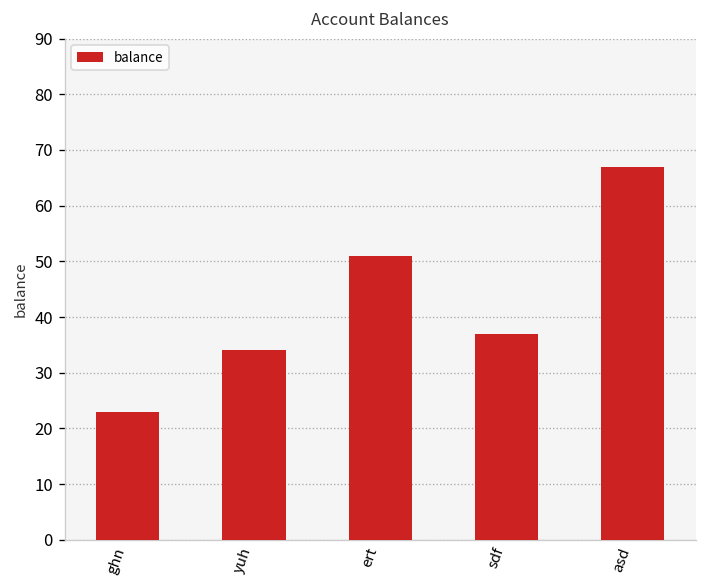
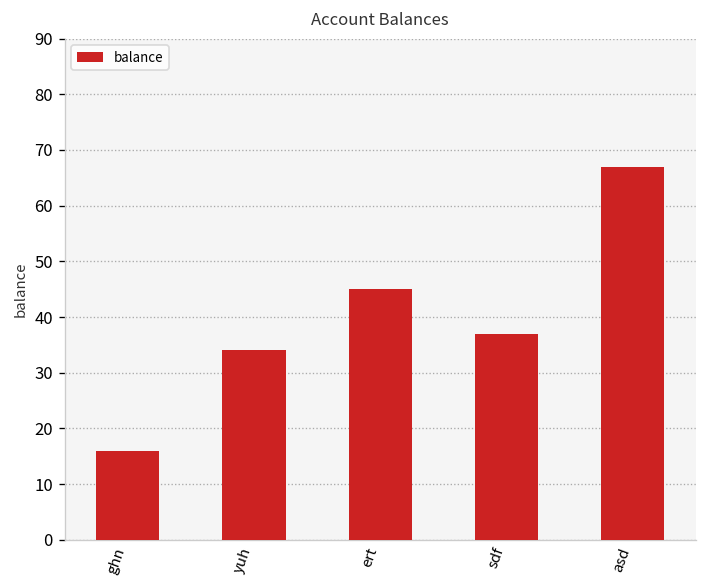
  {
-   "ghn": 23,
+   "ghn": 16,
    "yuh": 34,
-   "ert": 51,
+   "ert": 45,
    "sdf": 37,
    "asd": 67
  }
